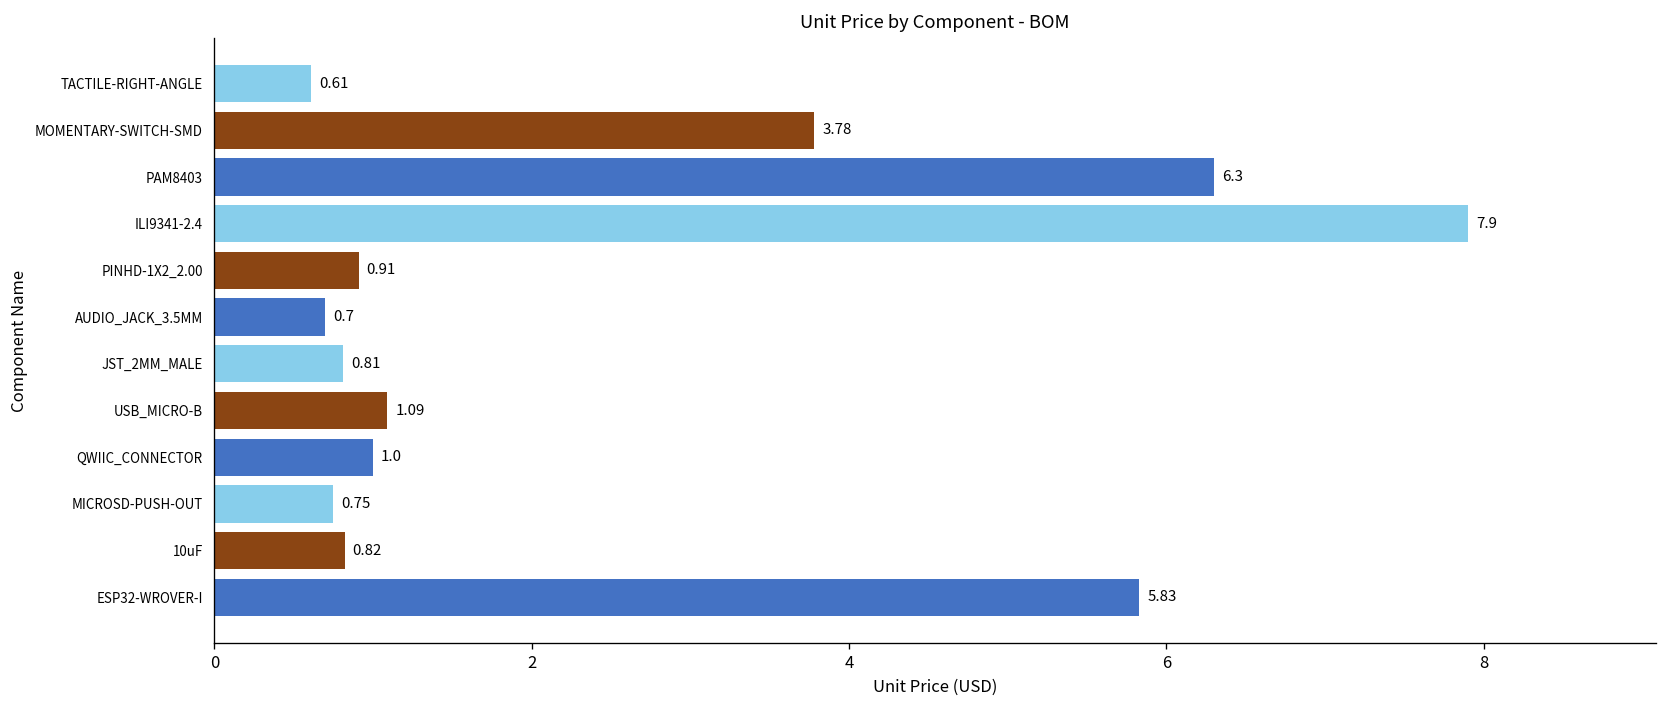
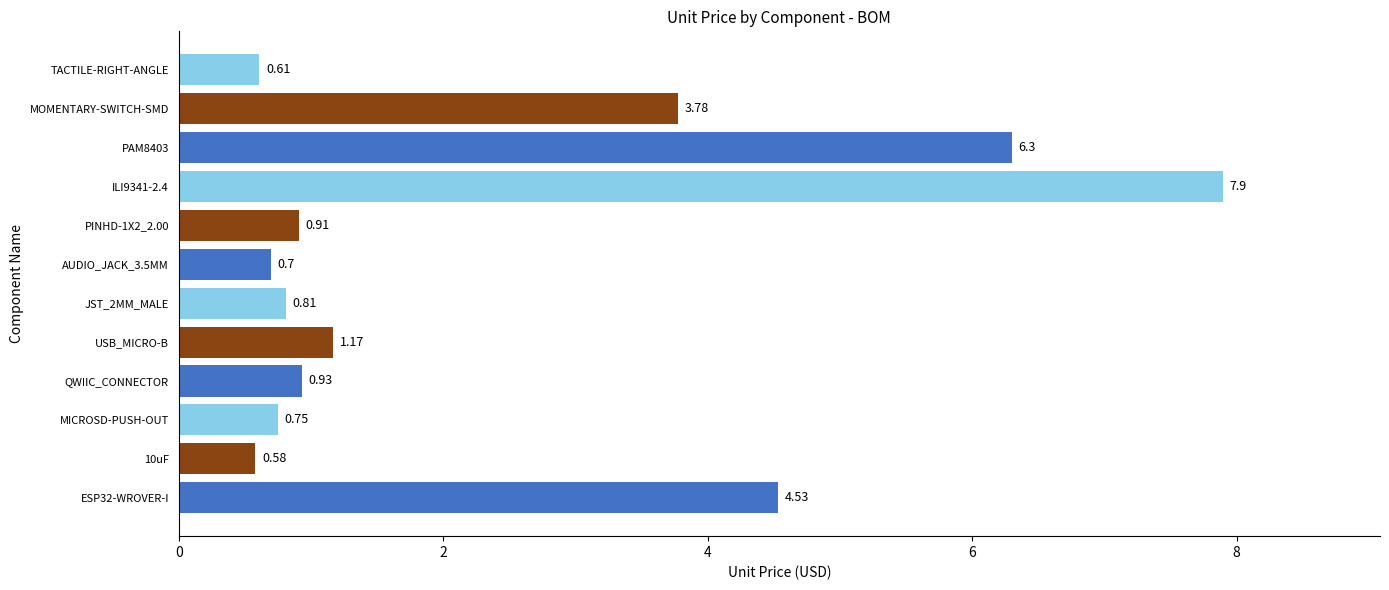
  {
    "TACTILE-RIGHT-ANGLE": 0.61,
    "MOMENTARY-SWITCH-SMD": 3.78,
    "PAM8403": 6.3,
    "ILI9341-2.4": 7.9,
    "PINHD-1X2_2.00": 0.91,
    "AUDIO_JACK_3.5MM": 0.7,
    "JST_2MM_MALE": 0.81,
-   "USB_MICRO-B": 1.09,
-   "QWIIC_CONNECTOR": 1.0,
+   "USB_MICRO-B": 1.17,
+   "QWIIC_CONNECTOR": 0.93,
    "MICROSD-PUSH-OUT": 0.75,
-   "10uF": 0.82,
-   "ESP32-WROVER-I": 5.83
+   "10uF": 0.58,
+   "ESP32-WROVER-I": 4.53
  }
